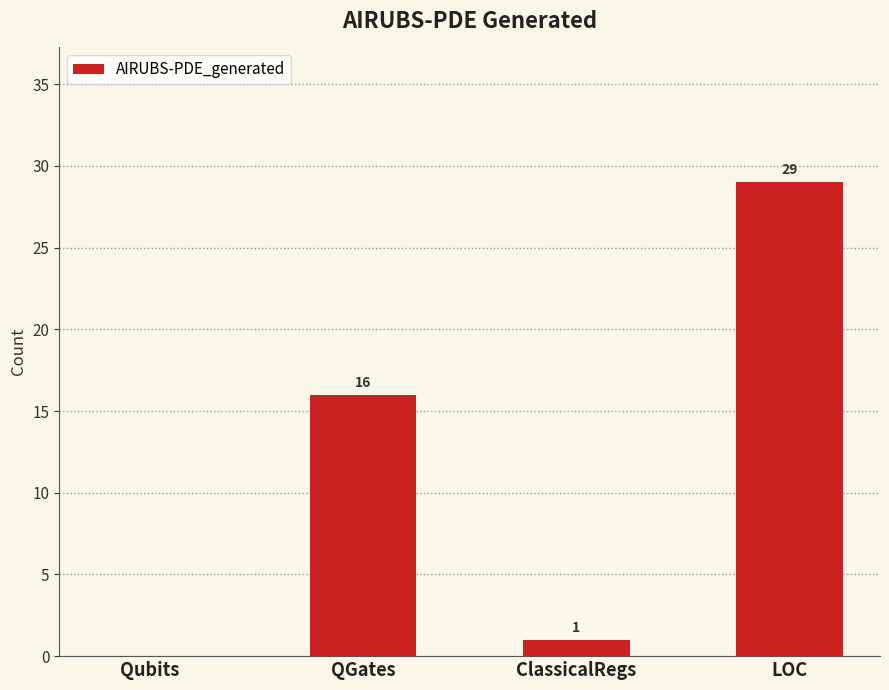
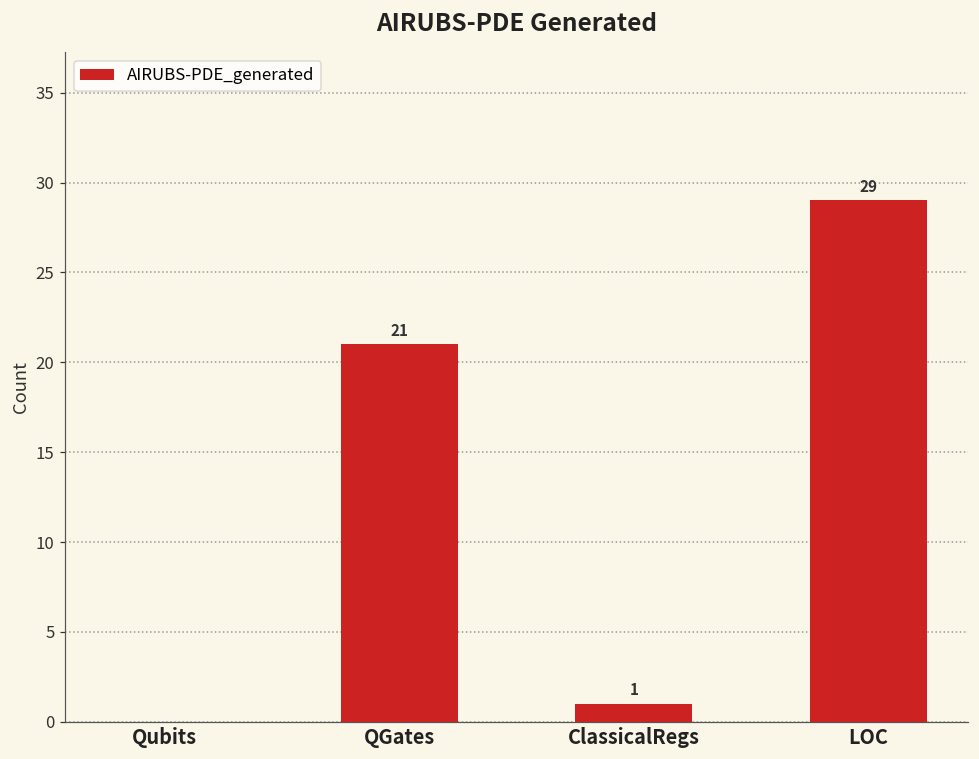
  {
-   "QGates": 16,
+   "QGates": 21,
    "ClassicalRegs": 1,
    "LOC": 29
  }
